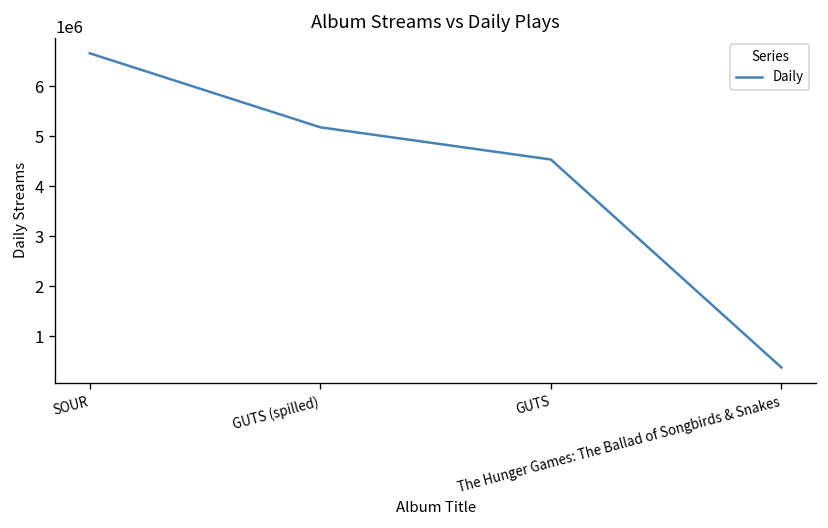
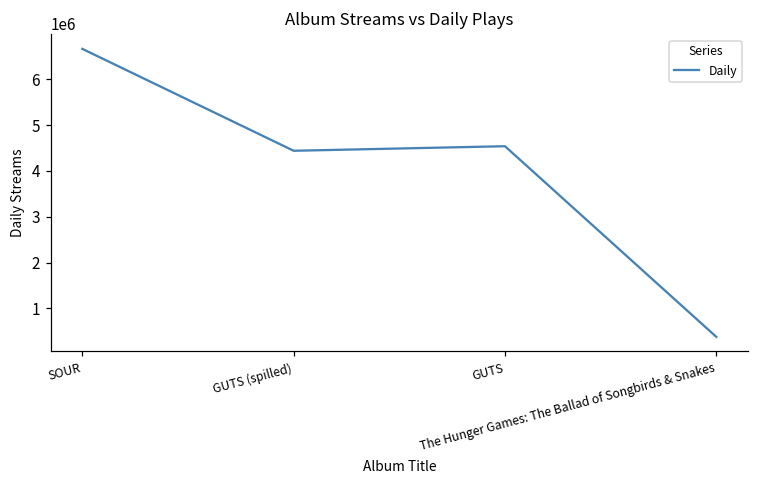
  {
    "SOUR": 6700000,
-   "GUTS (spilled)": 5200000,
+   "GUTS (spilled)": 4400000,
    "GUTS": 4500000,
    "The Hunger Games: The Ballad of Songbirds & Snakes": 400000
  }
